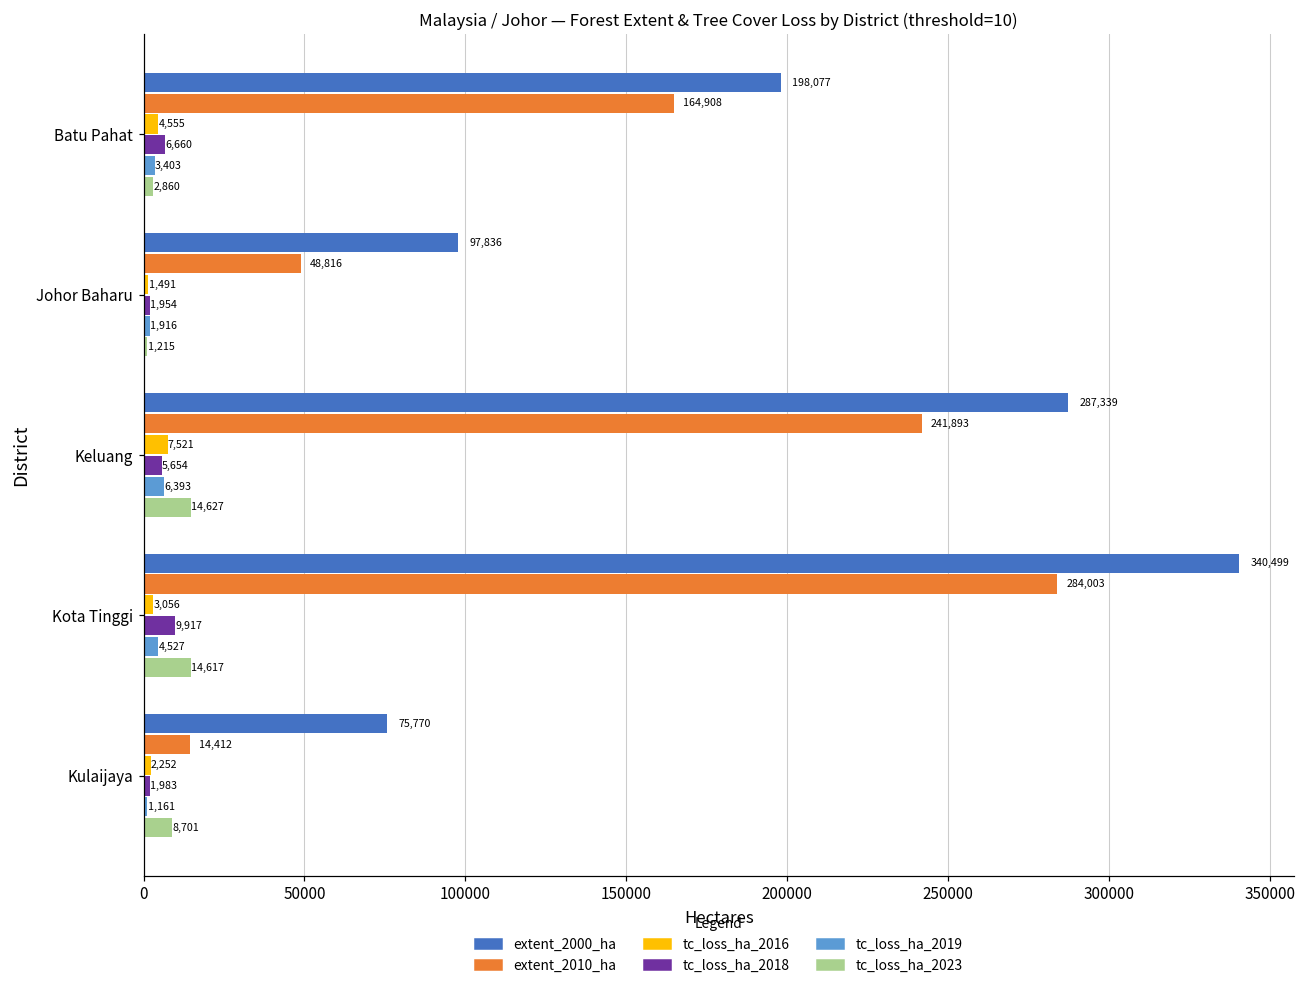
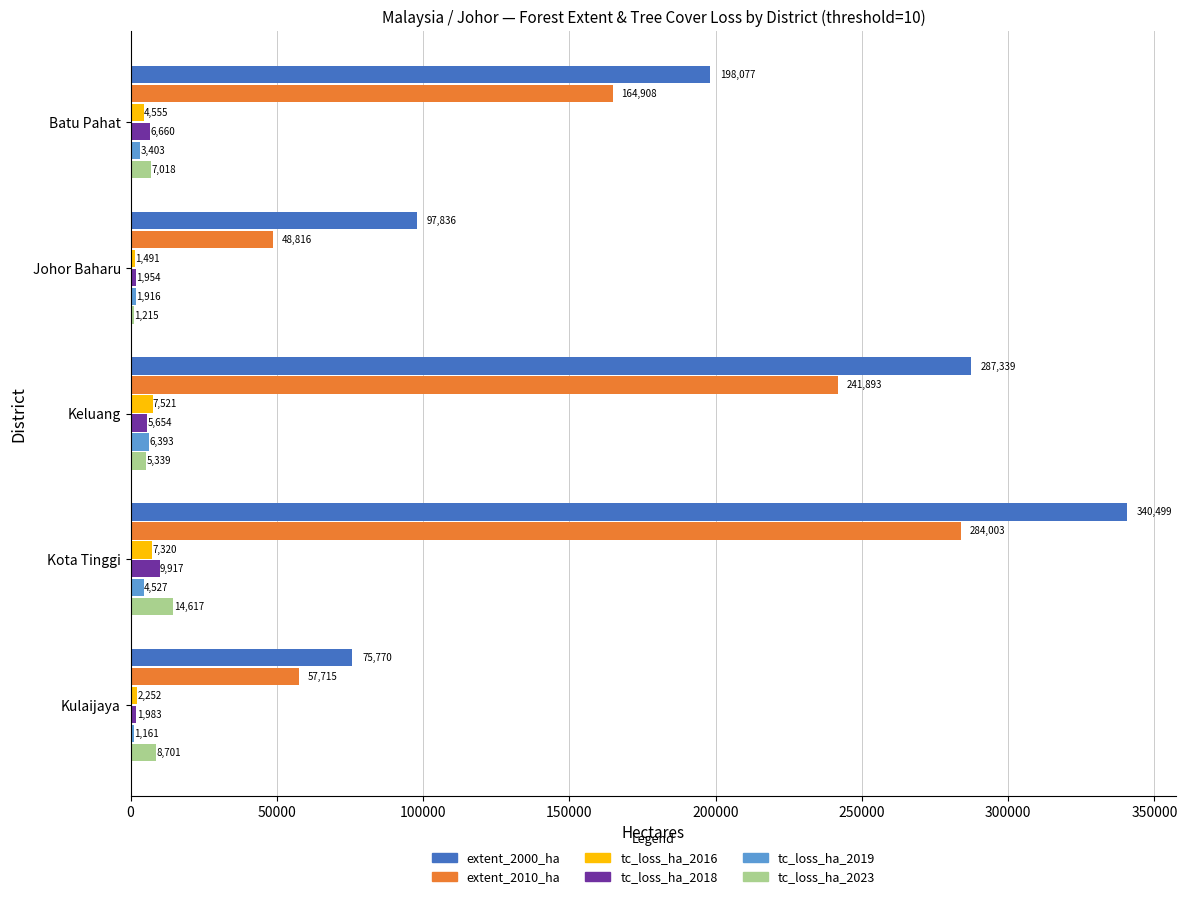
  {
    "extent_2010_ha": {
      "Batu Pahat": "164,908",
      "Johor Baharu": "48,816",
      "Keluang": "241,893",
      "Kota Tinggi": "284,003",
-     "Kulaijaya": "14,412"
+     "Kulaijaya": "57,715"
    },
    "tc_loss_ha_2016": {
      "Batu Pahat": "4,555",
      "Johor Baharu": "1,491",
      "Keluang": "7,521",
-     "Kota Tinggi": "3,056",
+     "Kota Tinggi": "7,320",
      "Kulaijaya": "2,252"
    },
    "tc_loss_ha_2018": {
      "Batu Pahat": "6,660",
      "Johor Baharu": "1,954",
      "Keluang": "5,654",
      "Kota Tinggi": "9,917",
      "Kulaijaya": "1,983"
    },
    "tc_loss_ha_2023": {
-     "Batu Pahat": "2,860",
+     "Batu Pahat": "7,018",
      "Johor Baharu": "1,215",
-     "Keluang": "14,627",
+     "Keluang": "5,339",
      "Kota Tinggi": "14,617",
      "Kulaijaya": "8,701"
    }
  }
